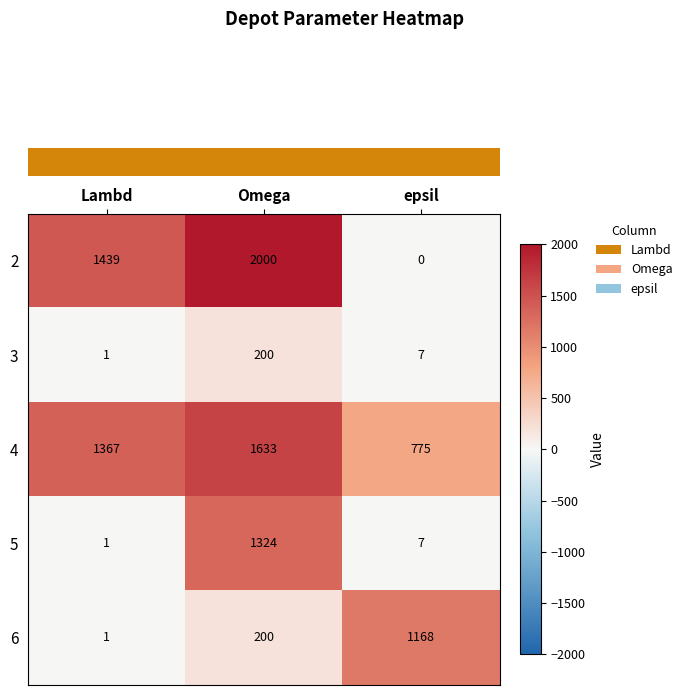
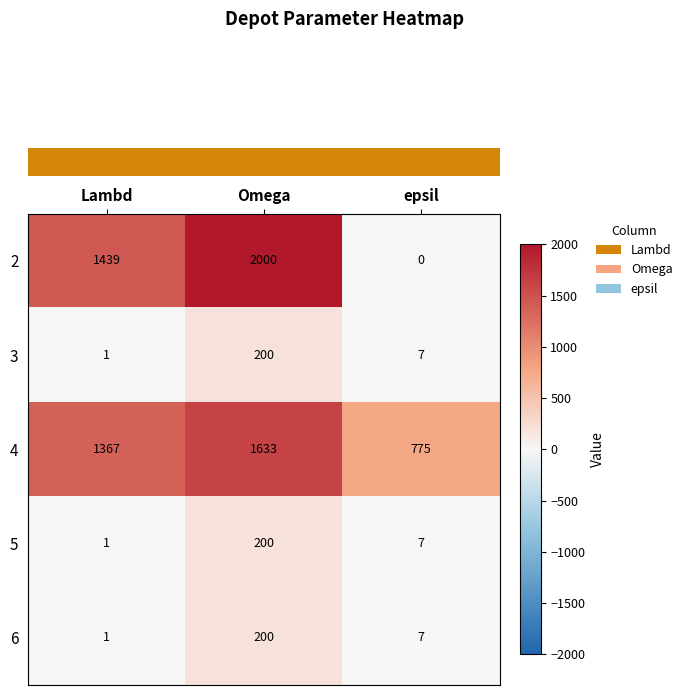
  {
    "2": {
      "Lambd": 1439,
      "Omega": 2000,
      "epsil": 0
    },
    "3": {
      "Lambd": 1,
      "Omega": 200,
      "epsil": 7
    },
    "4": {
      "Lambd": 1367,
      "Omega": 1633,
      "epsil": 775
    },
    "5": {
      "Lambd": 1,
-     "Omega": 1324,
+     "Omega": 200,
      "epsil": 7
    },
    "6": {
      "Lambd": 1,
      "Omega": 200,
-     "epsil": 1168
+     "epsil": 7
    }
  }
